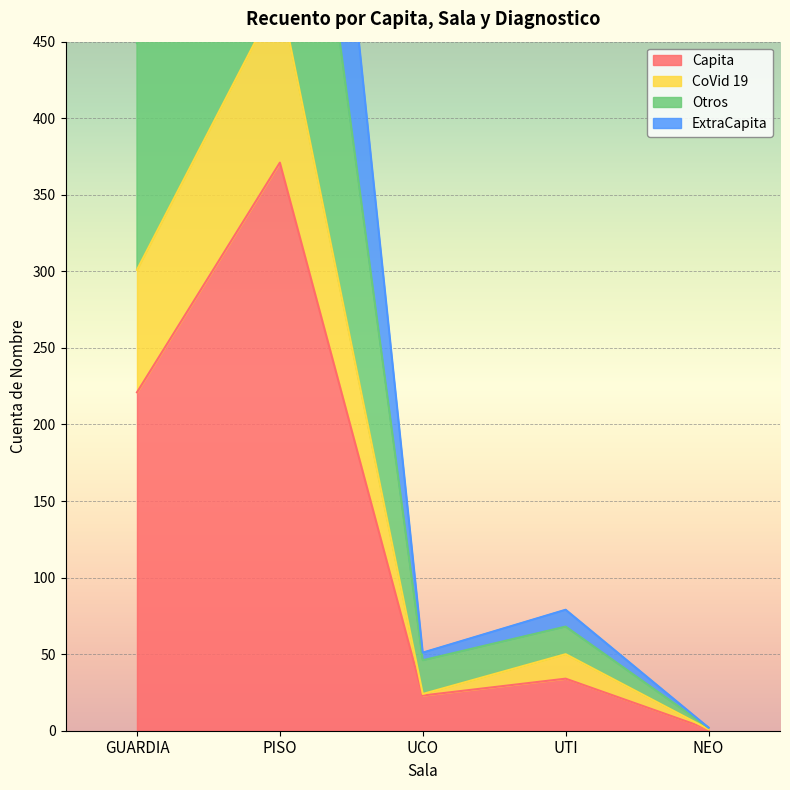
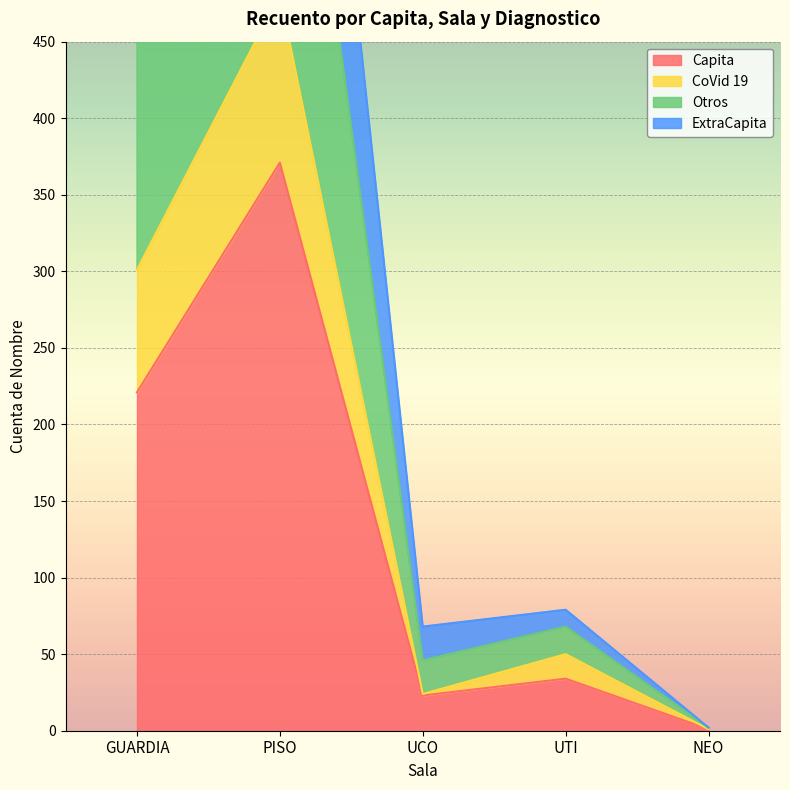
  {
    "Capita": {
      "GUARDIA": 221,
      "PISO": 371,
      "UTI": 34
    },
    "CoVid 19": {
      "GUARDIA": 80,
      "UTI": 16
    },
    "Otros": {
      "GUARDIA": 148,
      "UCO": 22,
      "UTI": 18
    },
    "ExtraCapita": {
-     "UCO": 5,
+     "UCO": 22,
      "UTI": 11
    }
  }
